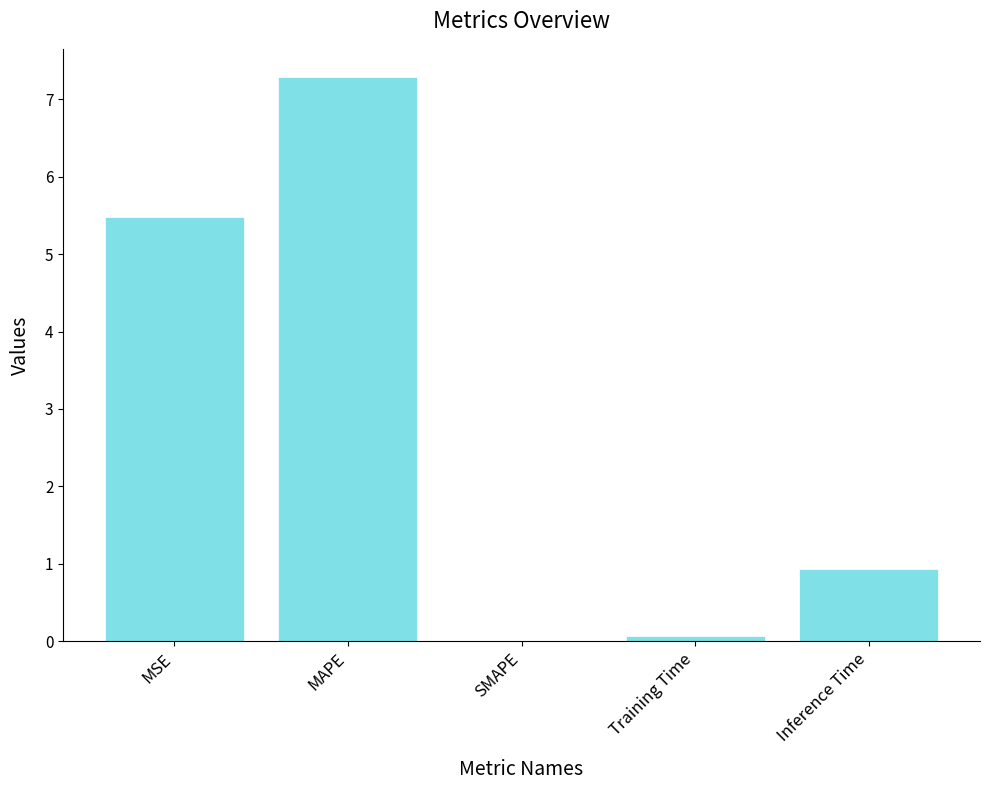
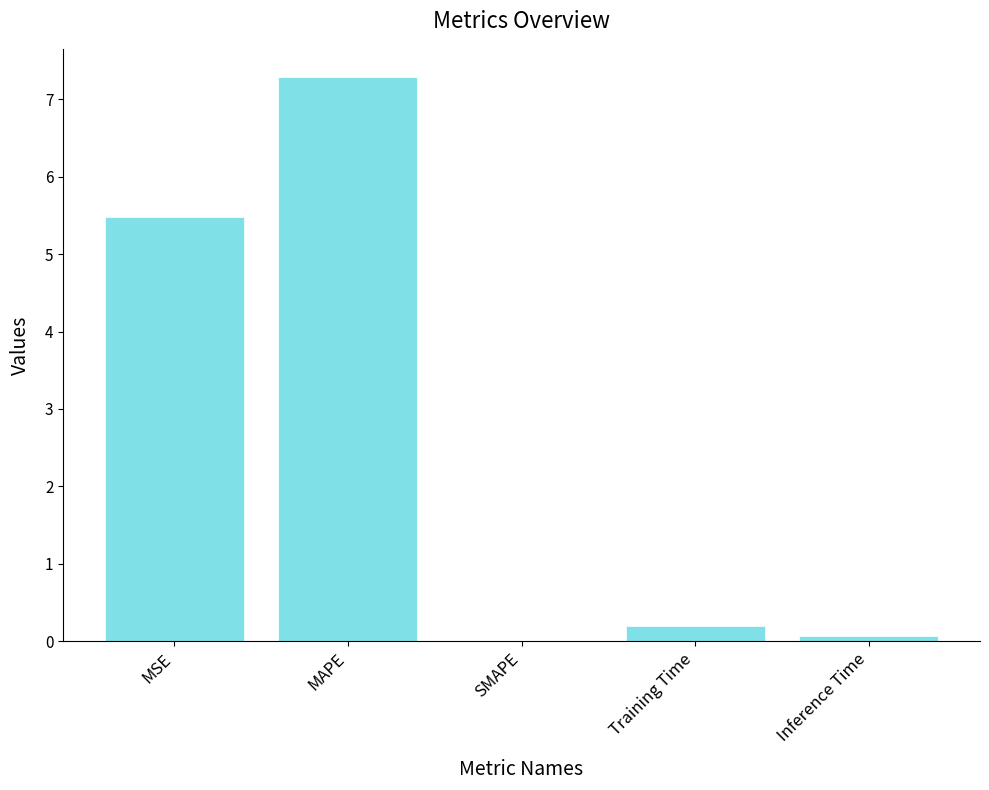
  {
    "MSE": 5.5,
    "MAPE": 7.3,
    "SMAPE": 0.0,
-   "Training Time": 0.1,
-   "Inference Time": 0.9
+   "Training Time": 0.2,
+   "Inference Time": 0.1
  }
